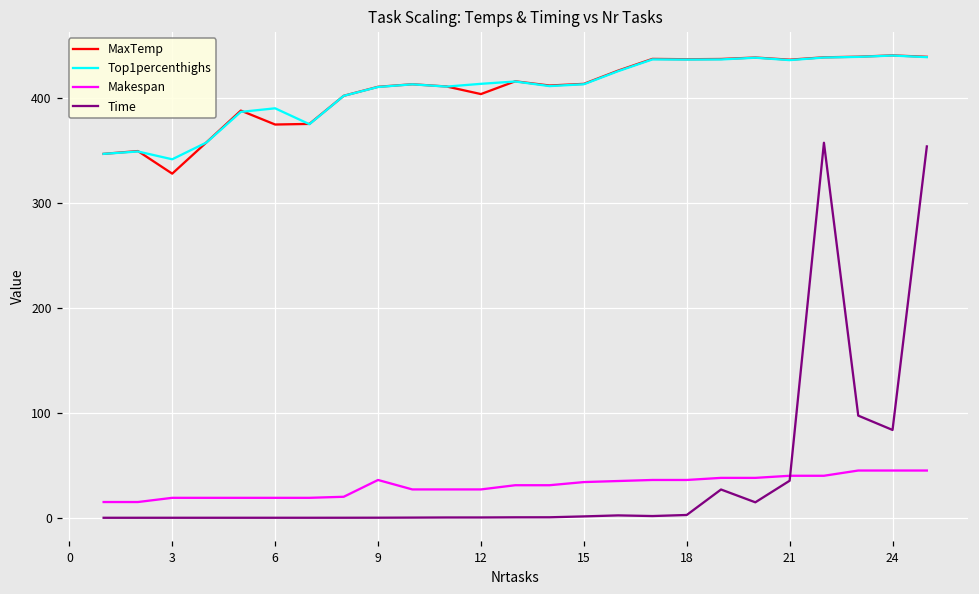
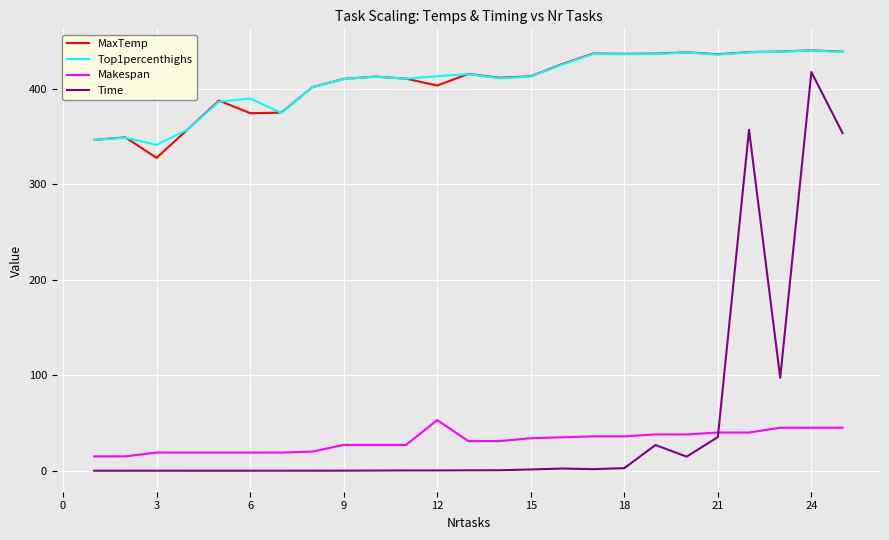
  {
    "MaxTemp": {
      "3": 330,
      "6": 370,
      "12": 400
    },
    "Top1percenthighs": {
      "3": 340,
      "6": 390,
      "12": 410
    },
    "Makespan": {
      "3": 20,
      "6": 20,
-     "9": 40,
-     "12": 30,
+     "9": 30,
+     "12": 50,
      "15": 30,
      "18": 40,
      "21": 40,
      "24": 50
    },
    "Time": {
      "3": 0,
      "6": 0,
      "9": 0,
      "12": 0,
      "15": 0,
      "18": 0,
      "21": 40,
-     "24": 80
+     "24": 420
    }
  }
